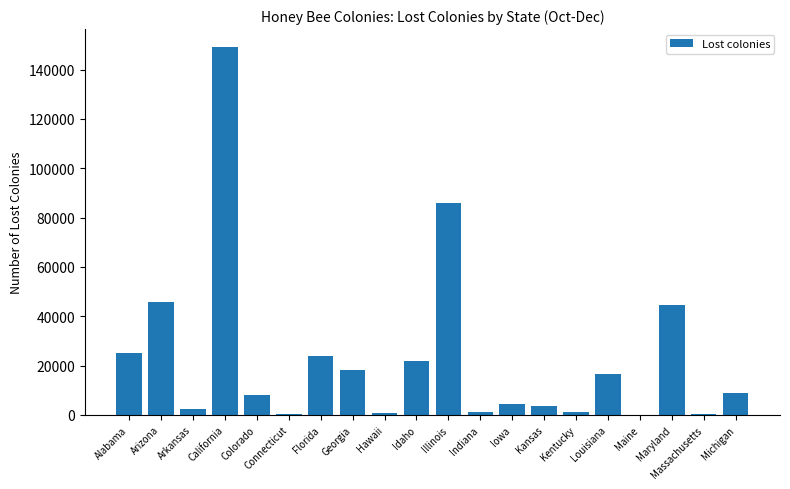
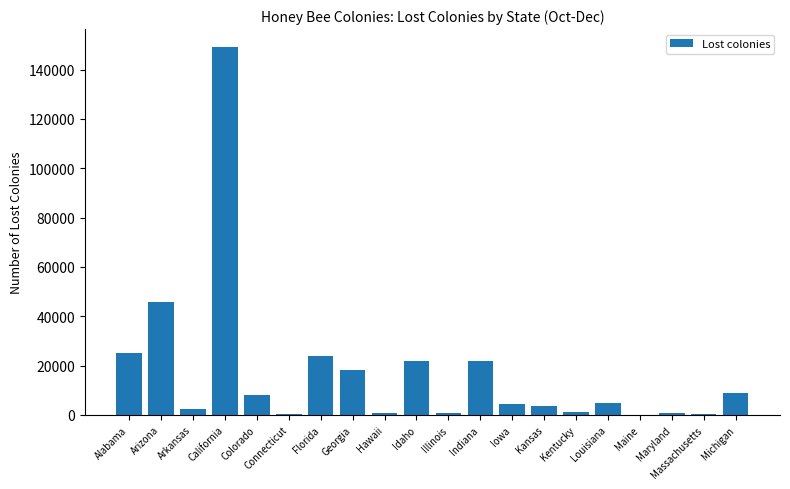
  {
    "Alabama": 25000,
    "Arizona": 46000,
    "Arkansas": 2000,
    "California": 149000,
    "Colorado": 8000,
    "Florida": 24000,
    "Georgia": 18000,
    "Idaho": 22000,
-   "Illinois": 86000,
-   "Indiana": 1000,
+   "Illinois": 1000,
+   "Indiana": 22000,
    "Iowa": 4000,
    "Kansas": 3000,
    "Kentucky": 1000,
-   "Louisiana": 17000,
-   "Maryland": 45000,
+   "Louisiana": 5000,
+   "Maryland": 1000,
    "Michigan": 9000
  }
